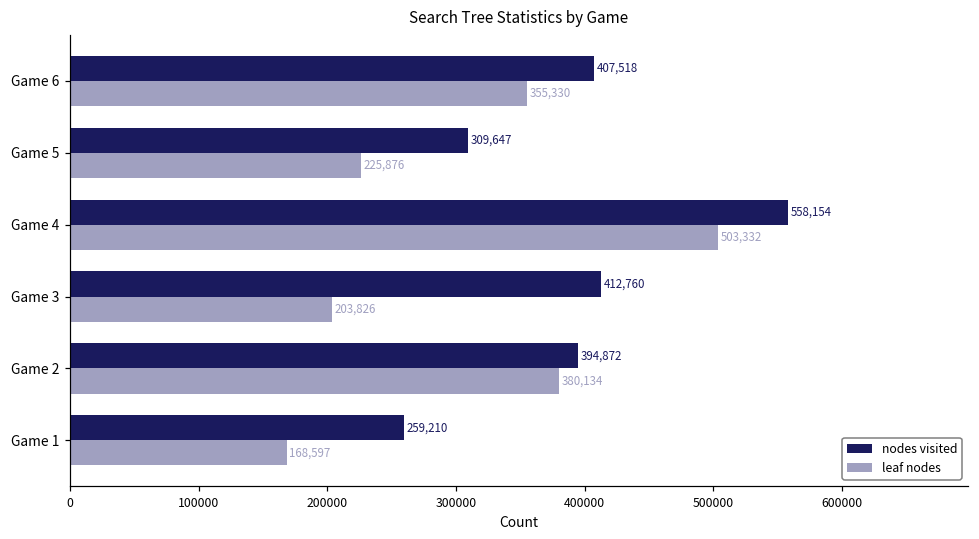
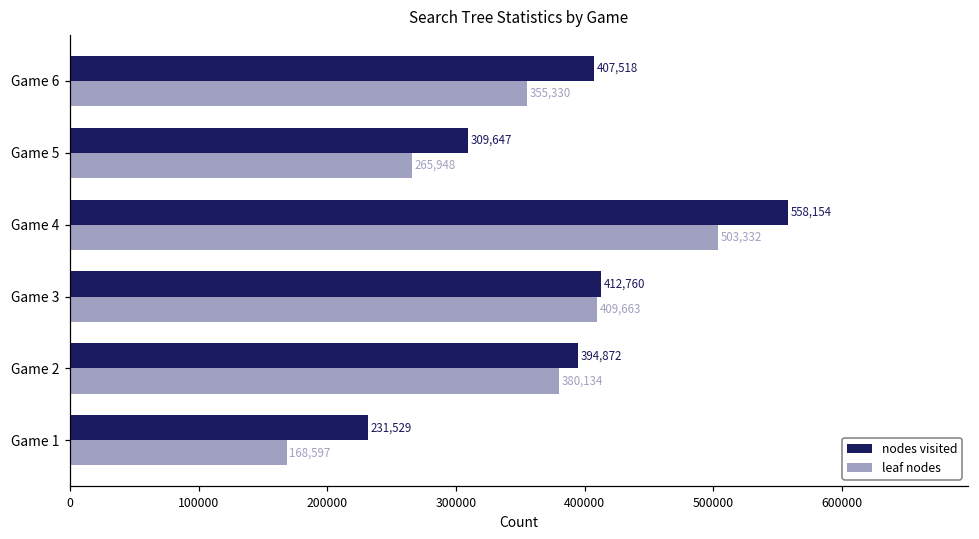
  {
    "nodes visited": {
      "Game 6": "407,518",
      "Game 5": "309,647",
      "Game 4": "558,154",
      "Game 3": "412,760",
      "Game 2": "394,872",
-     "Game 1": "259,210"
+     "Game 1": "231,529"
    },
    "leaf nodes": {
      "Game 6": "355,330",
-     "Game 5": "225,876",
+     "Game 5": "265,948",
      "Game 4": "503,332",
-     "Game 3": "203,826",
+     "Game 3": "409,663",
      "Game 2": "380,134",
      "Game 1": "168,597"
    }
  }
